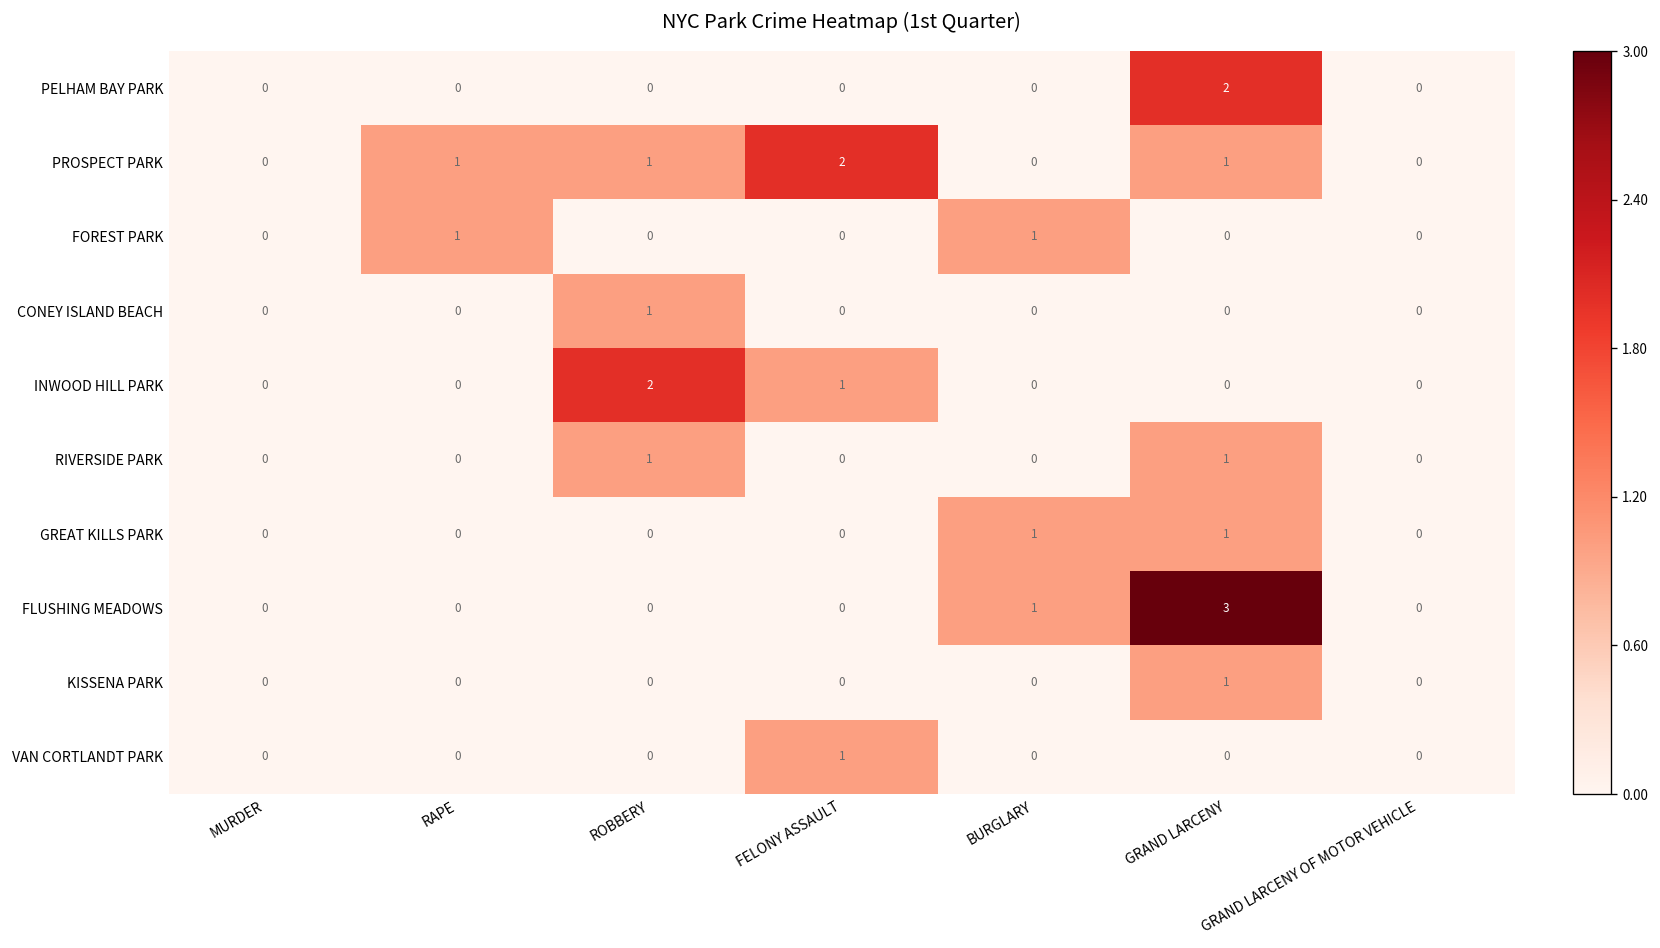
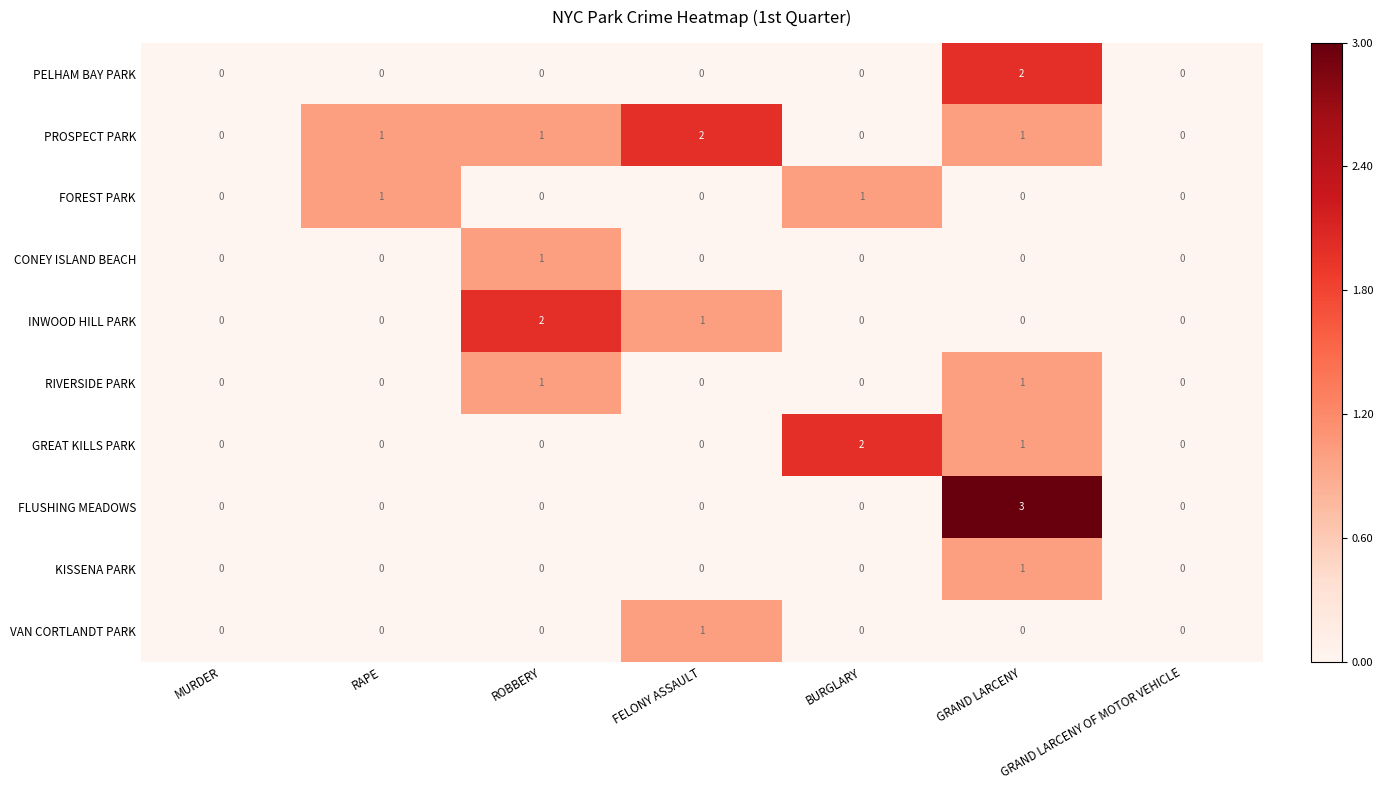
  {
    "PELHAM BAY PARK": {
      "MURDER": 0,
      "RAPE": 0,
      "ROBBERY": 0,
      "FELONY ASSAULT": 0,
      "BURGLARY": 0,
      "GRAND LARCENY": 2,
      "GRAND LARCENY OF MOTOR VEHICLE": 0
    },
    "PROSPECT PARK": {
      "MURDER": 0,
      "RAPE": 1,
      "ROBBERY": 1,
      "FELONY ASSAULT": 2,
      "BURGLARY": 0,
      "GRAND LARCENY": 1,
      "GRAND LARCENY OF MOTOR VEHICLE": 0
    },
    "FOREST PARK": {
      "MURDER": 0,
      "RAPE": 1,
      "ROBBERY": 0,
      "FELONY ASSAULT": 0,
      "BURGLARY": 1,
      "GRAND LARCENY": 0,
      "GRAND LARCENY OF MOTOR VEHICLE": 0
    },
    "CONEY ISLAND BEACH": {
      "MURDER": 0,
      "RAPE": 0,
      "ROBBERY": 1,
      "FELONY ASSAULT": 0,
      "BURGLARY": 0,
      "GRAND LARCENY": 0,
      "GRAND LARCENY OF MOTOR VEHICLE": 0
    },
    "INWOOD HILL PARK": {
      "MURDER": 0,
      "RAPE": 0,
      "ROBBERY": 2,
      "FELONY ASSAULT": 1,
      "BURGLARY": 0,
      "GRAND LARCENY": 0,
      "GRAND LARCENY OF MOTOR VEHICLE": 0
    },
    "RIVERSIDE PARK": {
      "MURDER": 0,
      "RAPE": 0,
      "ROBBERY": 1,
      "FELONY ASSAULT": 0,
      "BURGLARY": 0,
      "GRAND LARCENY": 1,
      "GRAND LARCENY OF MOTOR VEHICLE": 0
    },
    "GREAT KILLS PARK": {
      "MURDER": 0,
      "RAPE": 0,
      "ROBBERY": 0,
      "FELONY ASSAULT": 0,
-     "BURGLARY": 1,
+     "BURGLARY": 2,
      "GRAND LARCENY": 1,
      "GRAND LARCENY OF MOTOR VEHICLE": 0
    },
    "FLUSHING MEADOWS": {
      "MURDER": 0,
      "RAPE": 0,
      "ROBBERY": 0,
      "FELONY ASSAULT": 0,
-     "BURGLARY": 1,
+     "BURGLARY": 0,
      "GRAND LARCENY": 3,
      "GRAND LARCENY OF MOTOR VEHICLE": 0
    },
    "KISSENA PARK": {
      "MURDER": 0,
      "RAPE": 0,
      "ROBBERY": 0,
      "FELONY ASSAULT": 0,
      "BURGLARY": 0,
      "GRAND LARCENY": 1,
      "GRAND LARCENY OF MOTOR VEHICLE": 0
    },
    "VAN CORTLANDT PARK": {
      "MURDER": 0,
      "RAPE": 0,
      "ROBBERY": 0,
      "FELONY ASSAULT": 1,
      "BURGLARY": 0,
      "GRAND LARCENY": 0,
      "GRAND LARCENY OF MOTOR VEHICLE": 0
    }
  }
